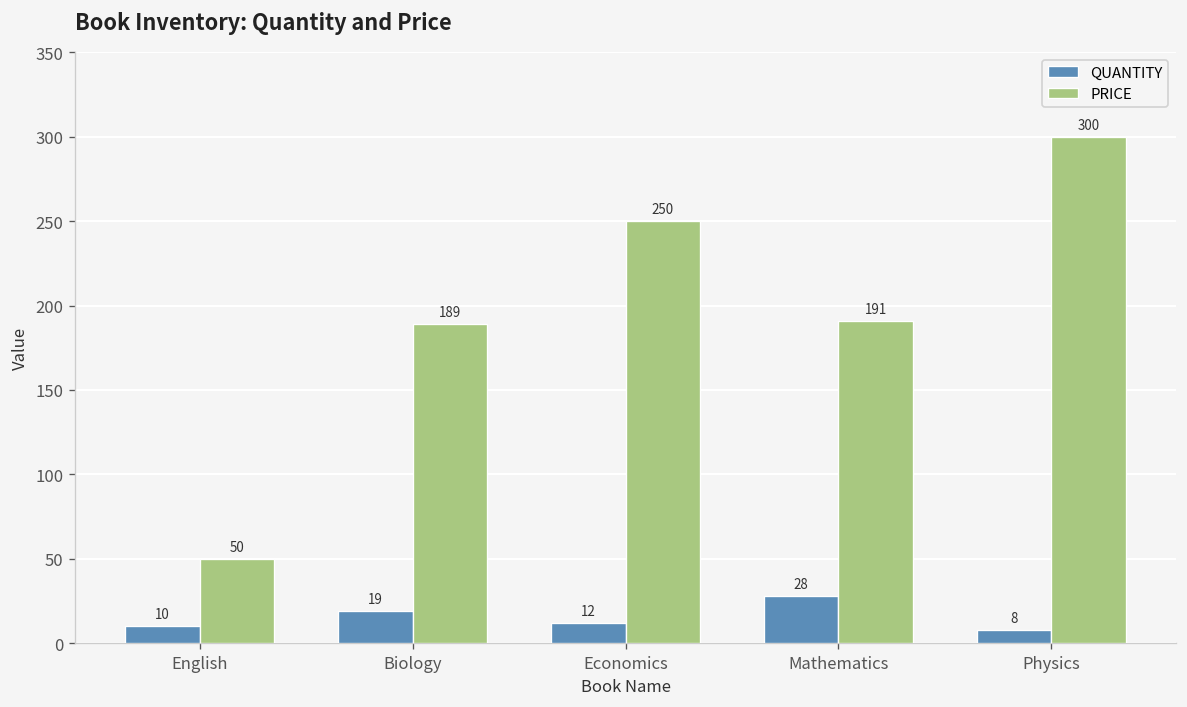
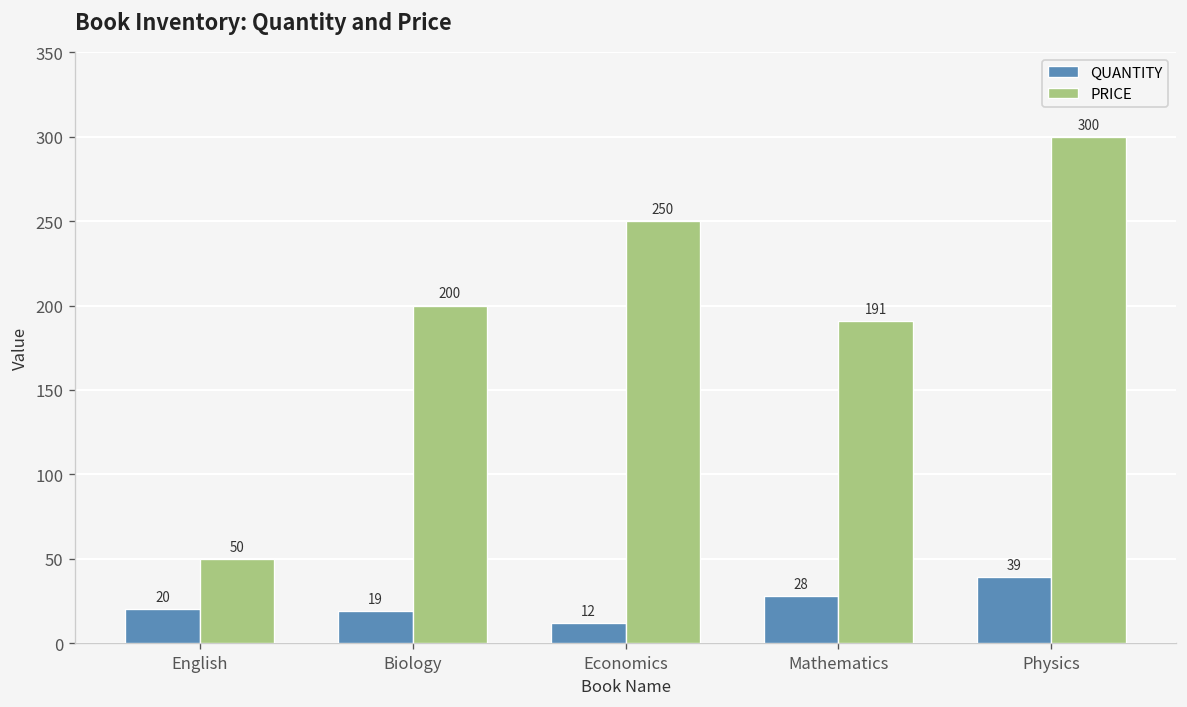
  {
    "QUANTITY": {
-     "English": 10,
+     "English": 20,
      "Biology": 19,
      "Economics": 12,
      "Mathematics": 28,
-     "Physics": 8
+     "Physics": 39
    },
    "PRICE": {
      "English": 50,
-     "Biology": 189,
+     "Biology": 200,
      "Economics": 250,
      "Mathematics": 191,
      "Physics": 300
    }
  }
